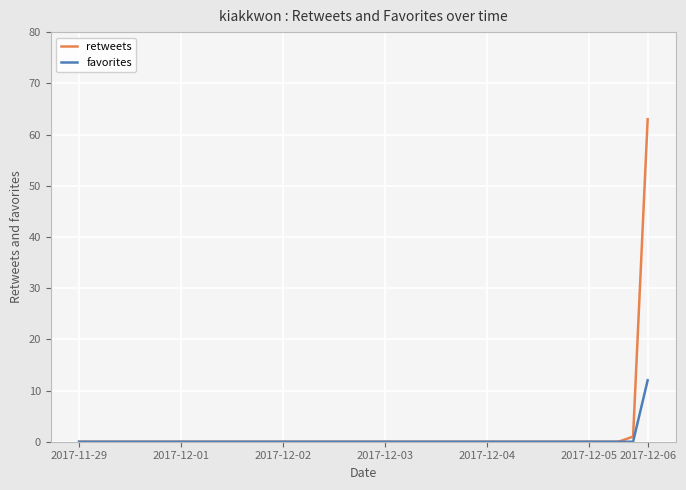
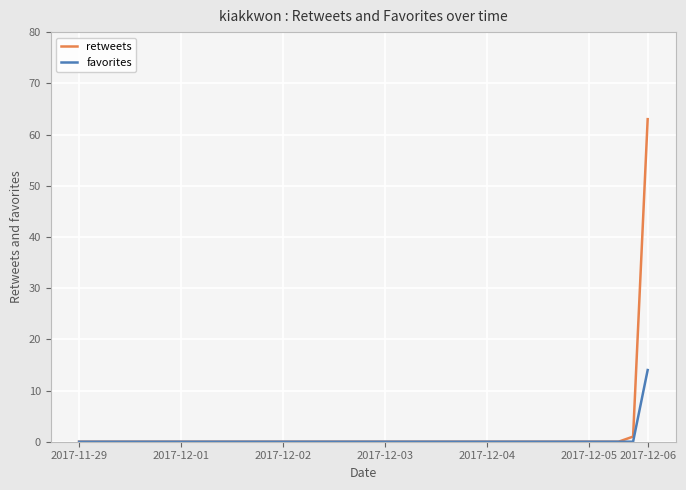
  {
    "retweets": {
      "2017-12-06": 63
    },
    "favorites": {
-     "2017-12-06": 12
+     "2017-12-06": 14
    }
  }
